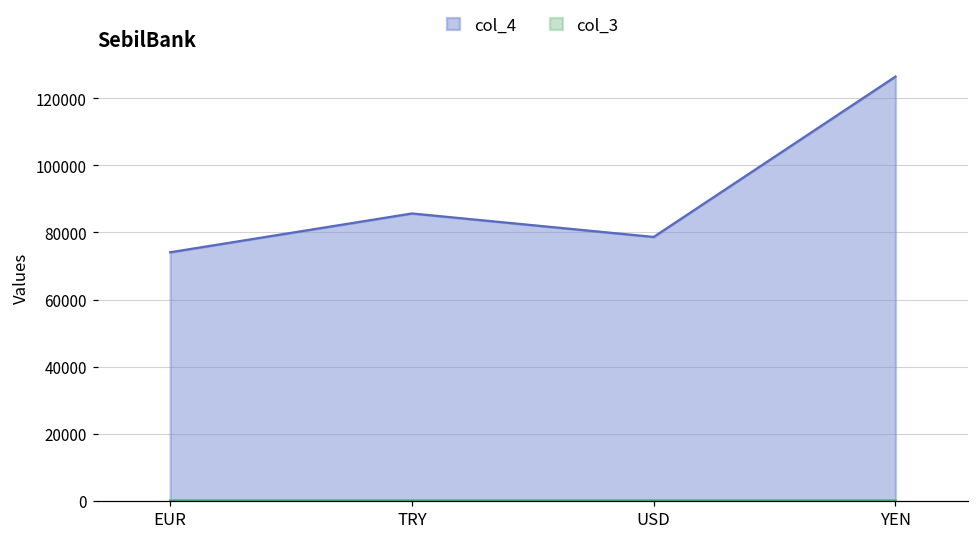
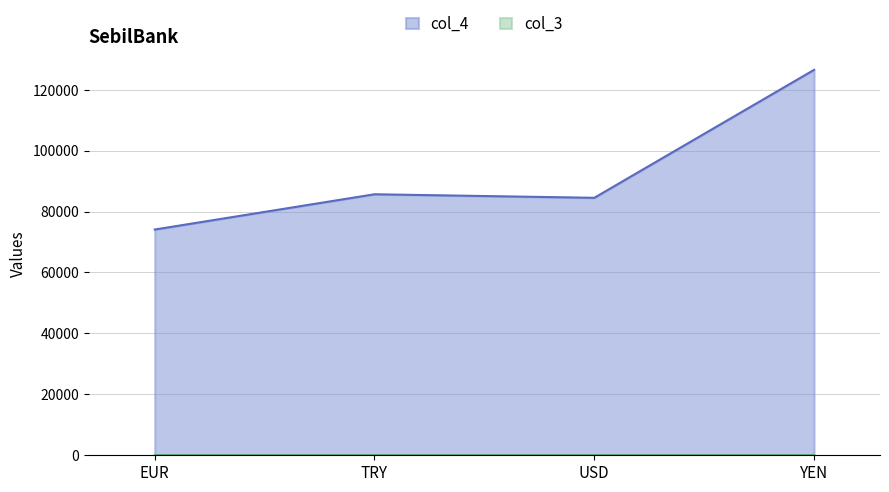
  {
    "col_4": {
      "EUR": 74000,
      "TRY": 86000,
-     "USD": 79000,
+     "USD": 85000,
      "YEN": 127000
    },
    "col_3": {
      "EUR": 0,
      "TRY": 0,
      "USD": 0,
      "YEN": 0
    }
  }
